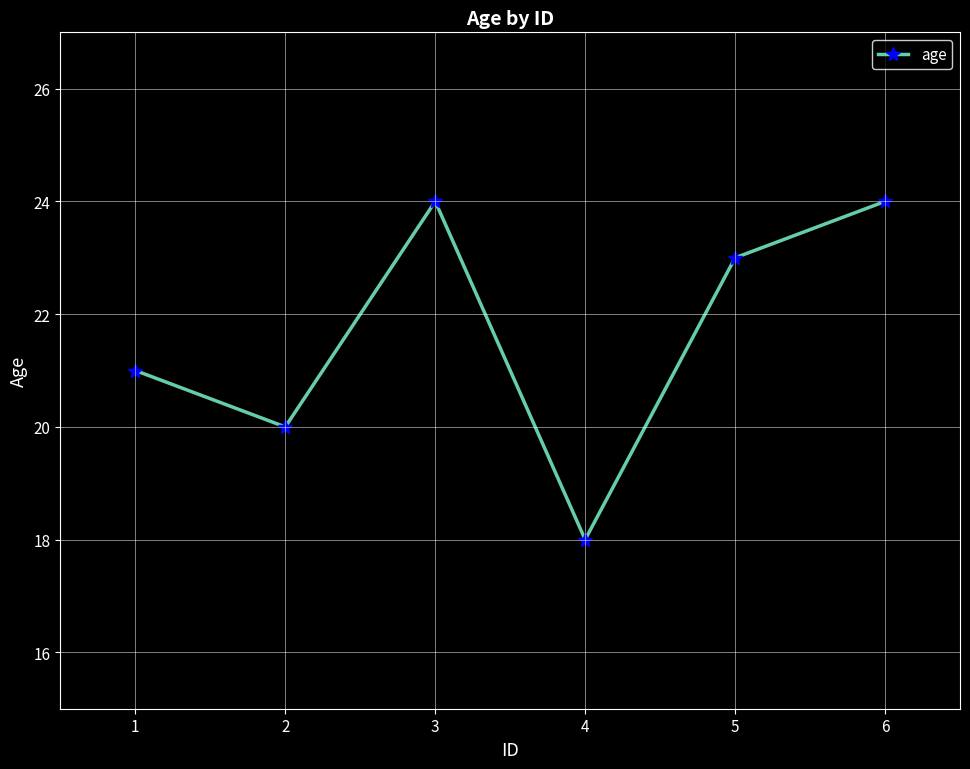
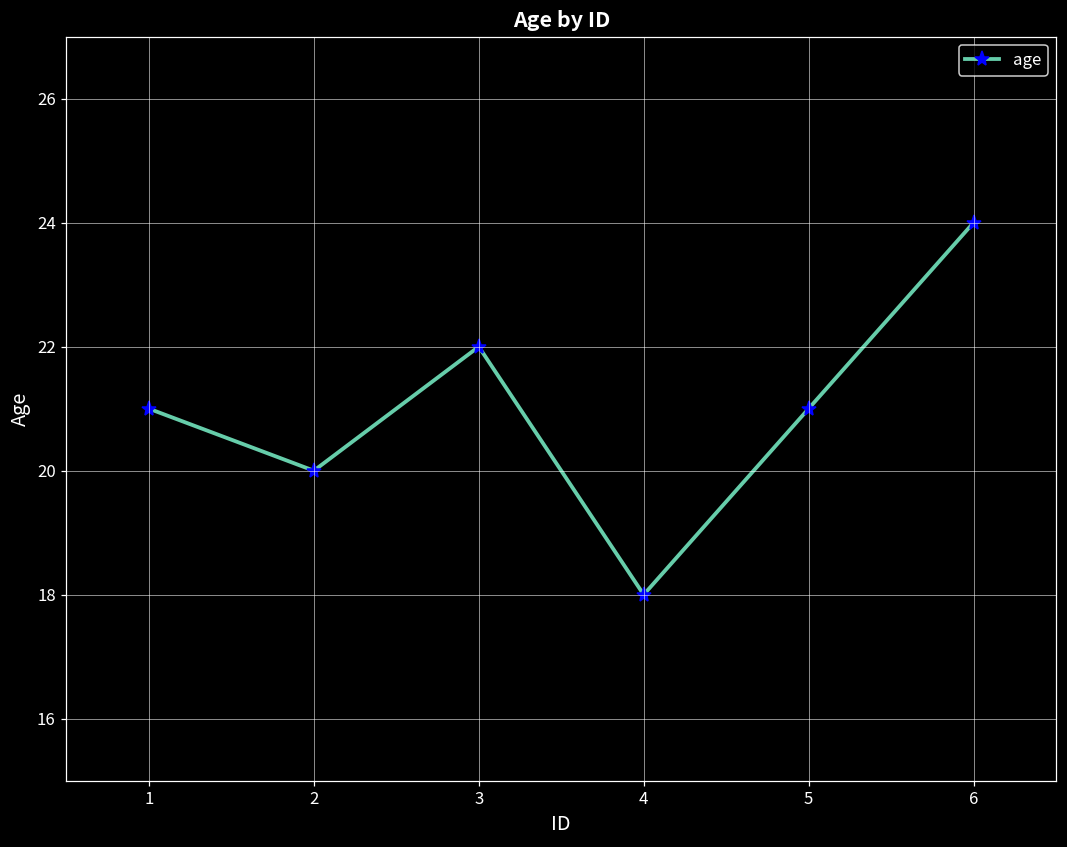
  {
    "1": 21,
    "2": 20,
-   "3": 24,
+   "3": 22,
    "4": 18,
-   "5": 23,
+   "5": 21,
    "6": 24
  }
